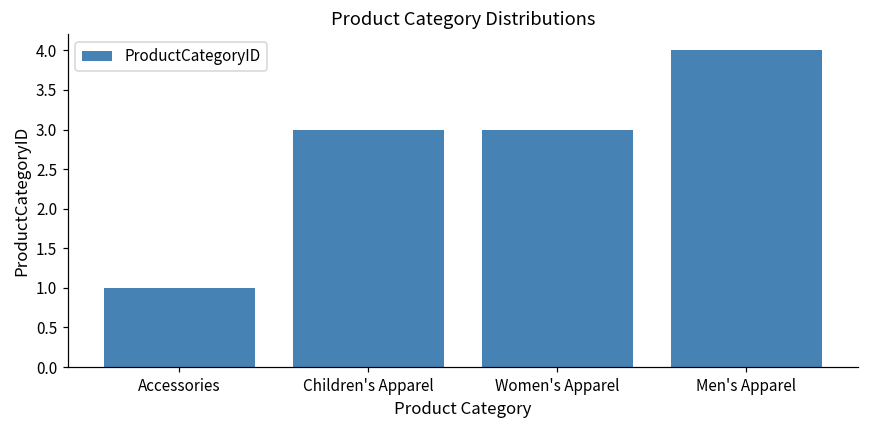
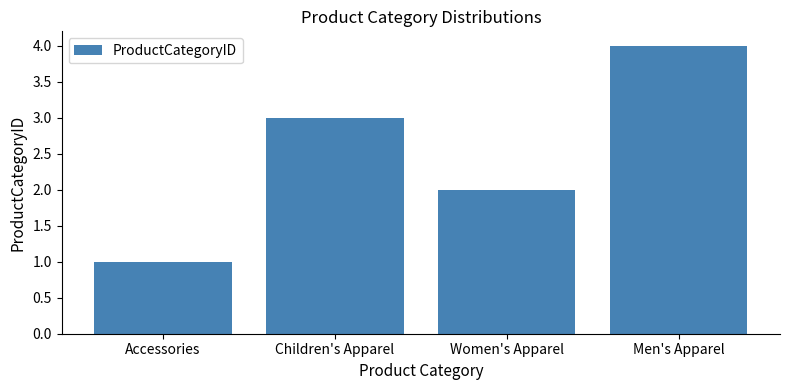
  {
    "Accessories": 1,
    "Children's Apparel": 3,
-   "Women's Apparel": 3,
+   "Women's Apparel": 2,
    "Men's Apparel": 4
  }
